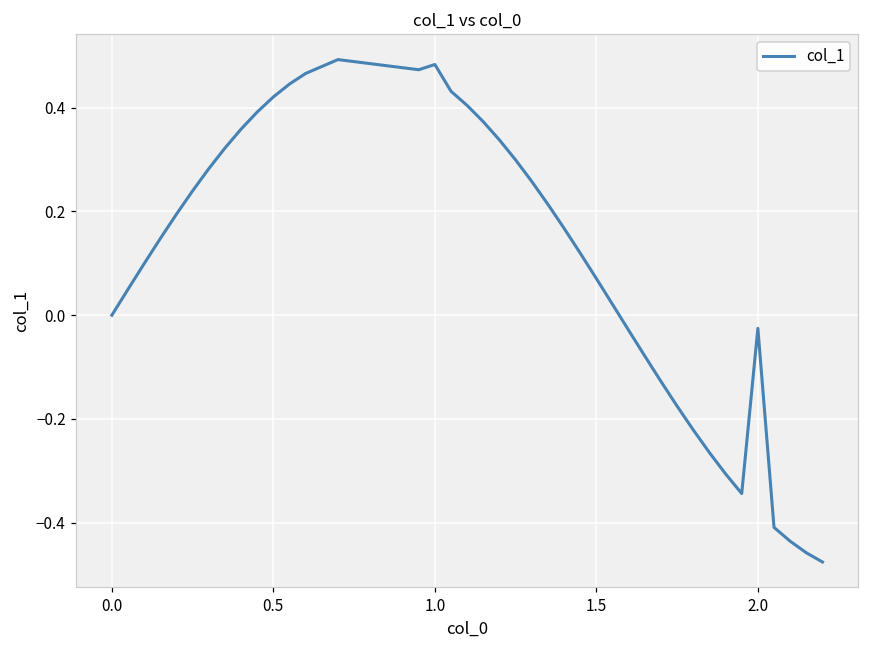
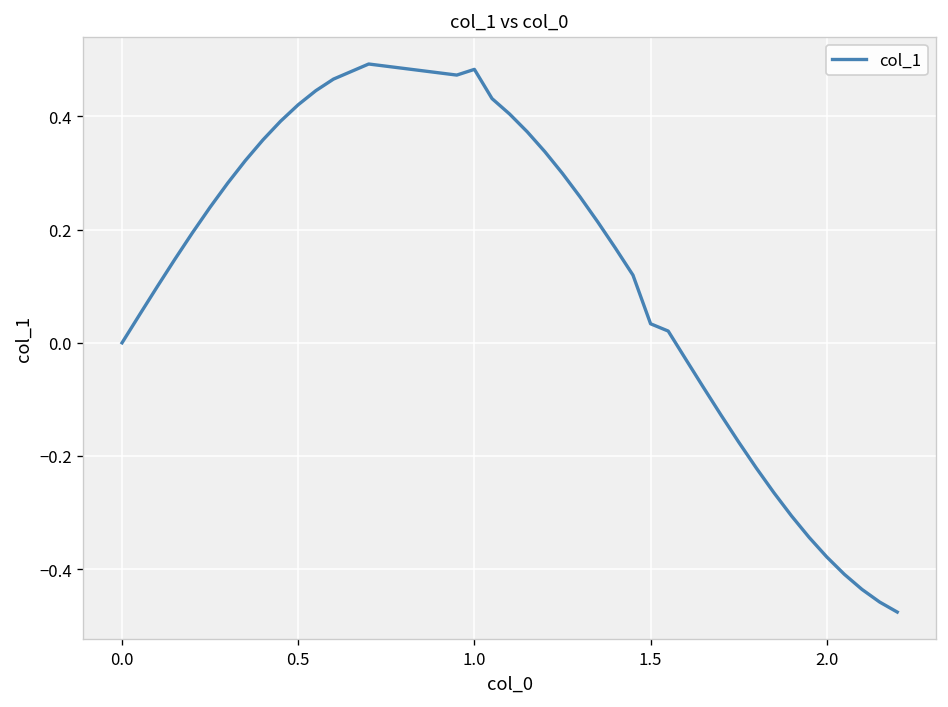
  {
    "0.0": 0.00,
    "0.5": 0.42,
    "1.0": 0.48,
-   "1.5": 0.07,
-   "2.0": -0.03
+   "1.5": 0.03,
+   "2.0": -0.38
  }
